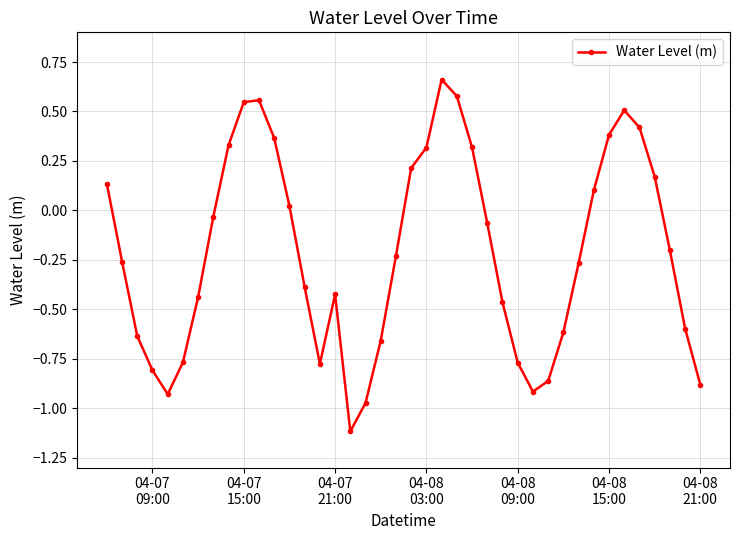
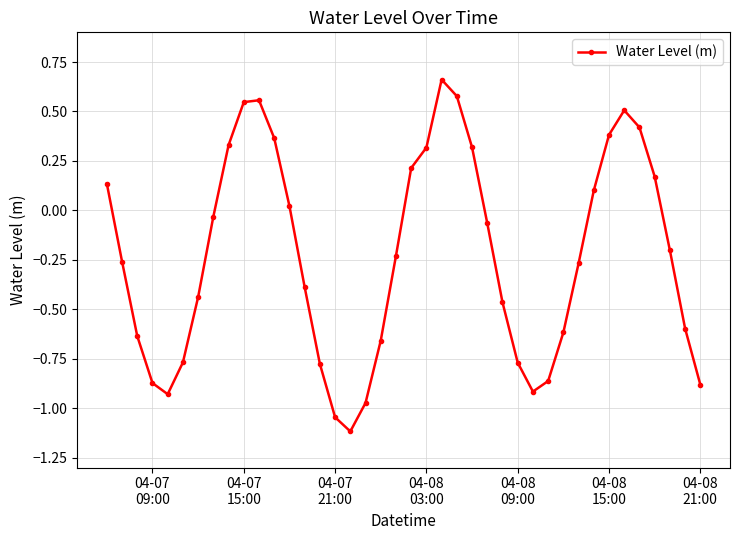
  {
-   "04-07 09:00": -0.81,
+   "04-07 09:00": -0.87,
    "04-07 15:00": 0.55,
-   "04-07 21:00": -0.43,
+   "04-07 21:00": -1.05,
    "04-08 03:00": 0.32,
    "04-08 09:00": -0.77,
    "04-08 15:00": 0.38,
    "04-08 21:00": -0.88
  }
